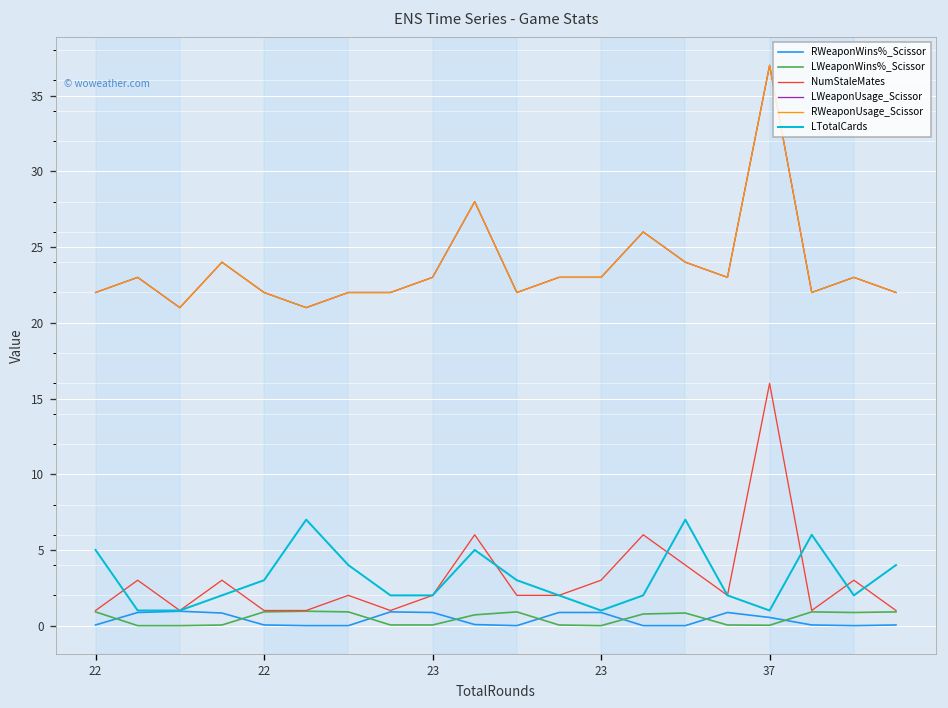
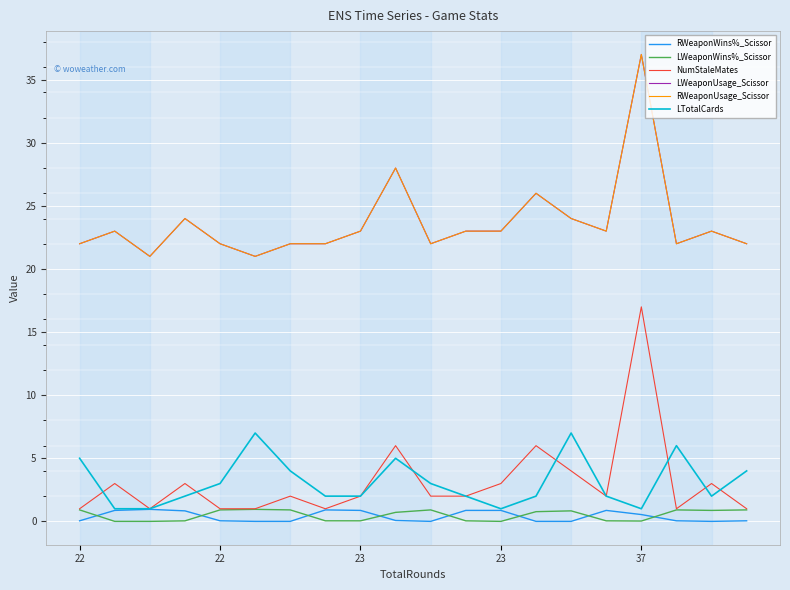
  {
    "LWeaponWins%_Scissor": {
      "37": 0
    },
    "NumStaleMates": {
-     "37": 16
+     "37": 17
    },
    "RWeaponUsage_Scissor": {
      "37": 37
    }
  }
